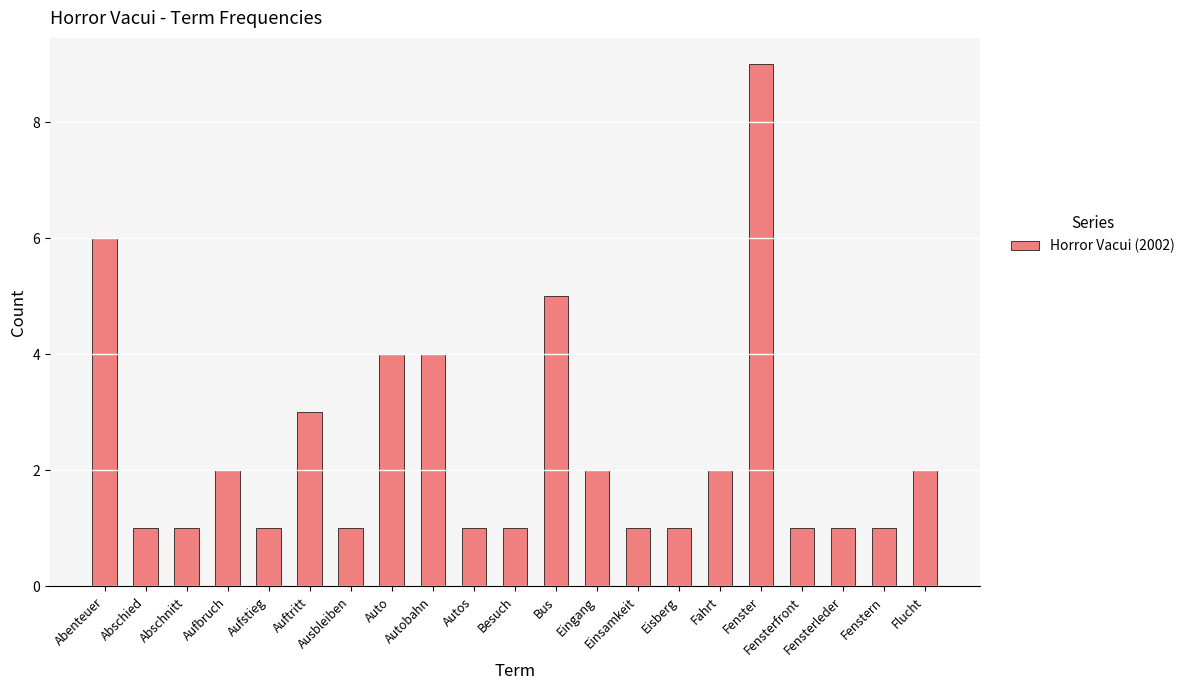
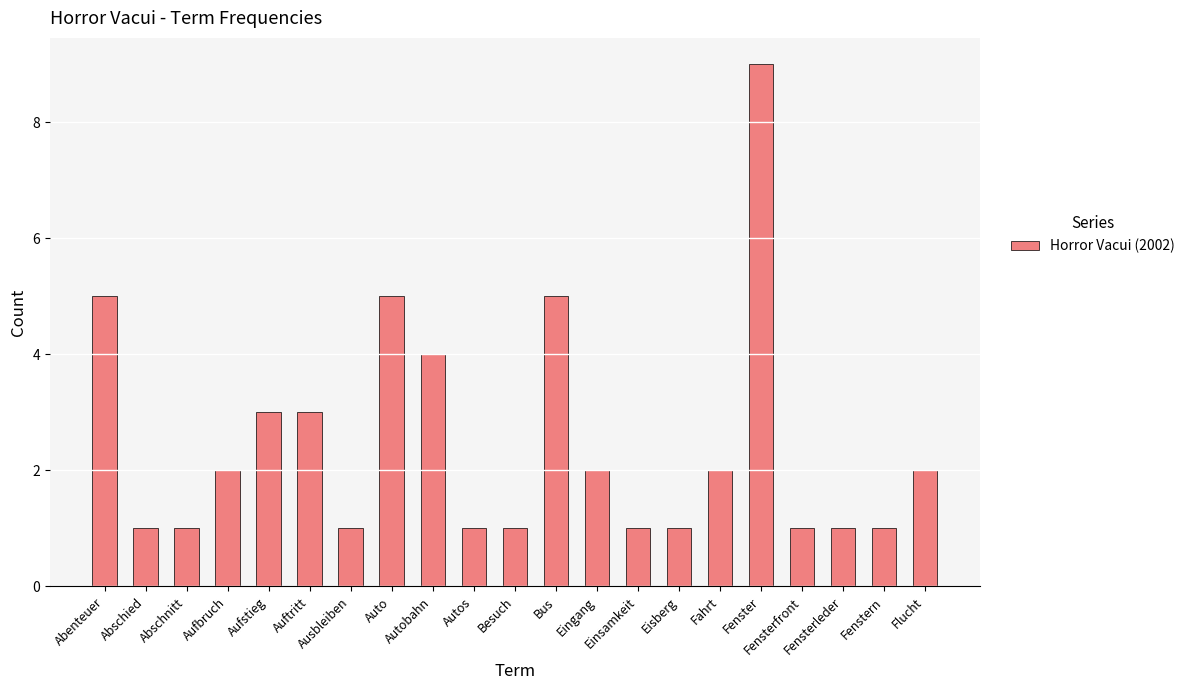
  {
-   "Abenteuer": 6,
+   "Abenteuer": 5,
    "Abschied": 1,
    "Abschnitt": 1,
    "Aufbruch": 2,
-   "Aufstieg": 1,
+   "Aufstieg": 3,
    "Auftritt": 3,
    "Ausbleiben": 1,
-   "Auto": 4,
+   "Auto": 5,
    "Autobahn": 4,
    "Autos": 1,
    "Besuch": 1,
    "Bus": 5,
    "Eingang": 2,
    "Einsamkeit": 1,
    "Eisberg": 1,
    "Fahrt": 2,
    "Fenster": 9,
    "Fensterfront": 1,
    "Fensterleder": 1,
    "Fenstern": 1,
    "Flucht": 2
  }
